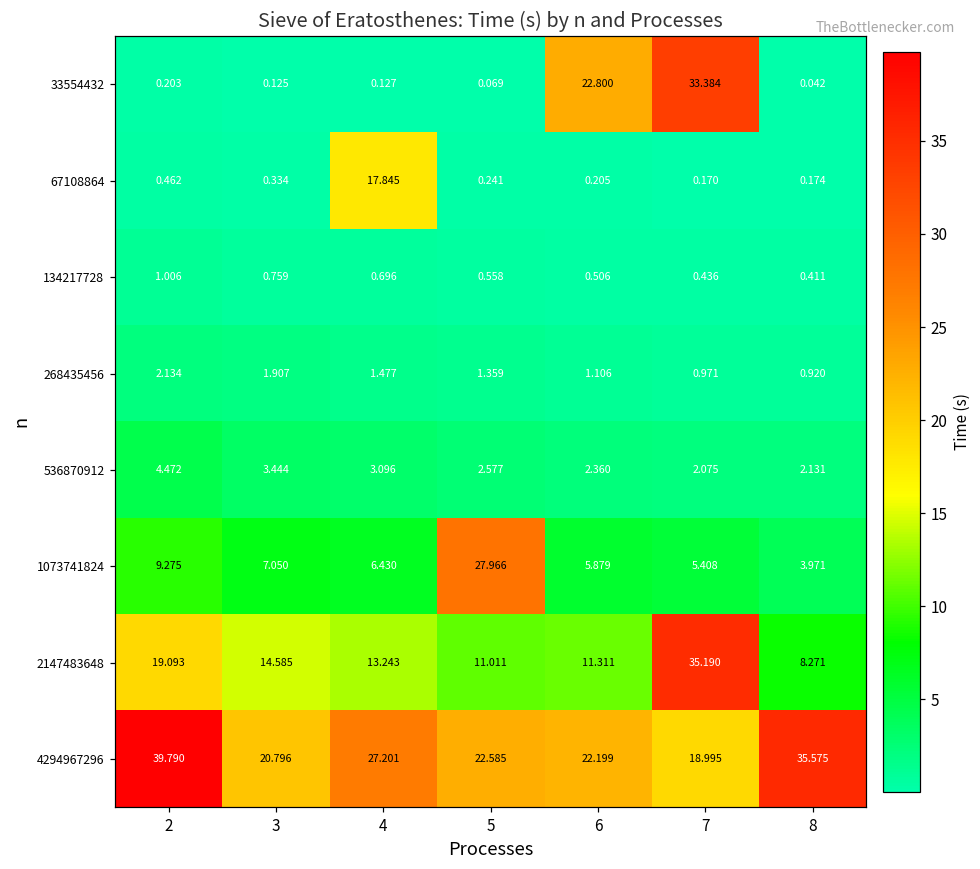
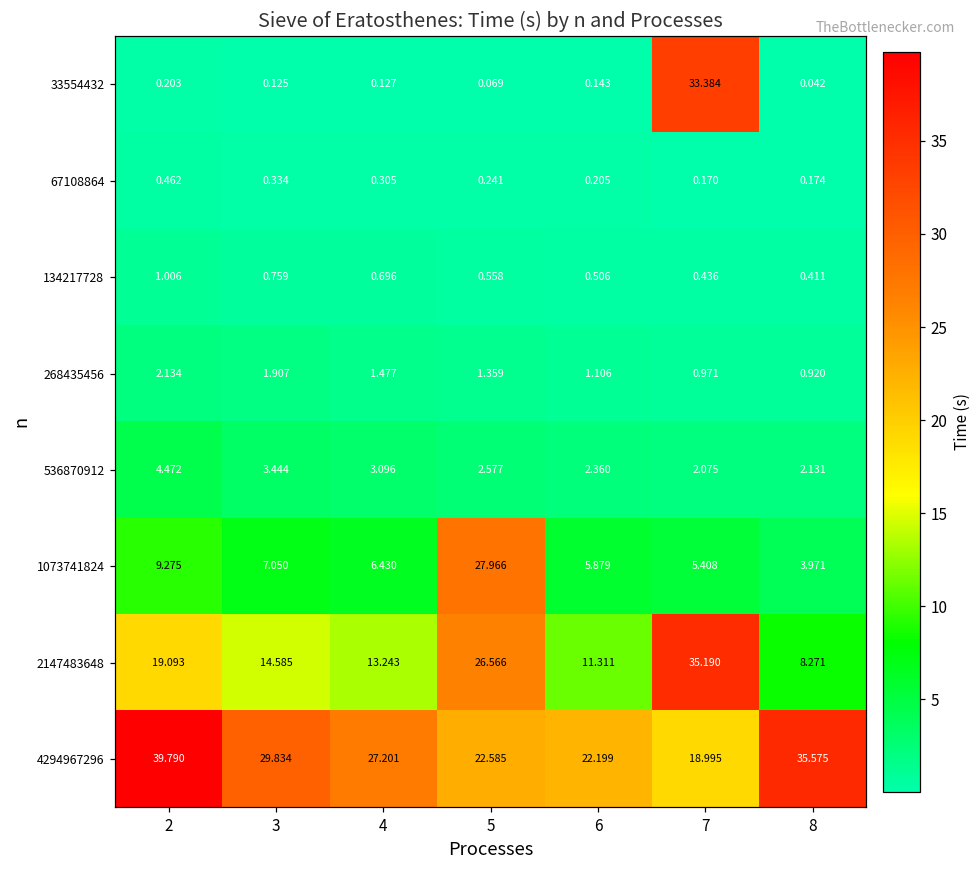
  {
    "33554432": {
      "2": 0.203,
      "3": 0.125,
      "4": 0.127,
      "5": 0.069,
-     "6": 22.800,
+     "6": 0.143,
      "7": 33.384,
      "8": 0.042
    },
    "67108864": {
      "2": 0.462,
      "3": 0.334,
-     "4": 17.845,
+     "4": 0.305,
      "5": 0.241,
      "6": 0.205,
      "7": 0.170,
      "8": 0.174
    },
    "134217728": {
      "2": 1.006,
      "3": 0.759,
      "4": 0.696,
      "5": 0.558,
      "6": 0.506,
      "7": 0.436,
      "8": 0.411
    },
    "268435456": {
      "2": 2.134,
      "3": 1.907,
      "4": 1.477,
      "5": 1.359,
      "6": 1.106,
      "7": 0.971,
      "8": 0.920
    },
    "536870912": {
      "2": 4.472,
      "3": 3.444,
      "4": 3.096,
      "5": 2.577,
      "6": 2.360,
      "7": 2.075,
      "8": 2.131
    },
    "1073741824": {
      "2": 9.275,
      "3": 7.050,
      "4": 6.430,
      "5": 27.966,
      "6": 5.879,
      "7": 5.408,
      "8": 3.971
    },
    "2147483648": {
      "2": 19.093,
      "3": 14.585,
      "4": 13.243,
-     "5": 11.011,
+     "5": 26.566,
      "6": 11.311,
      "7": 35.190,
      "8": 8.271
    },
    "4294967296": {
      "2": 39.790,
-     "3": 20.796,
+     "3": 29.834,
      "4": 27.201,
      "5": 22.585,
      "6": 22.199,
      "7": 18.995,
      "8": 35.575
    }
  }
